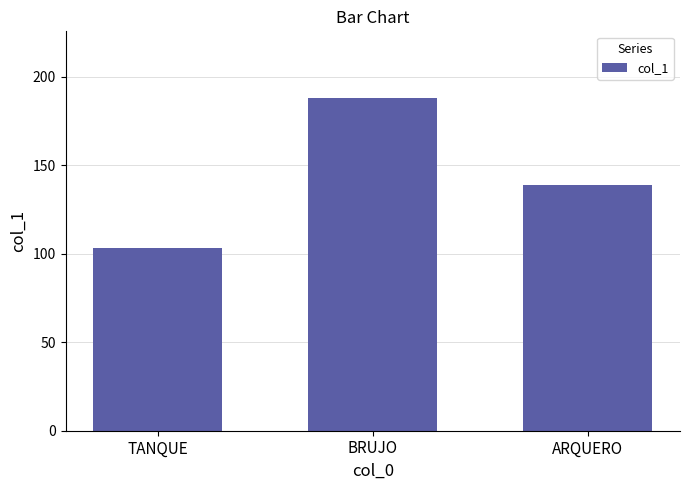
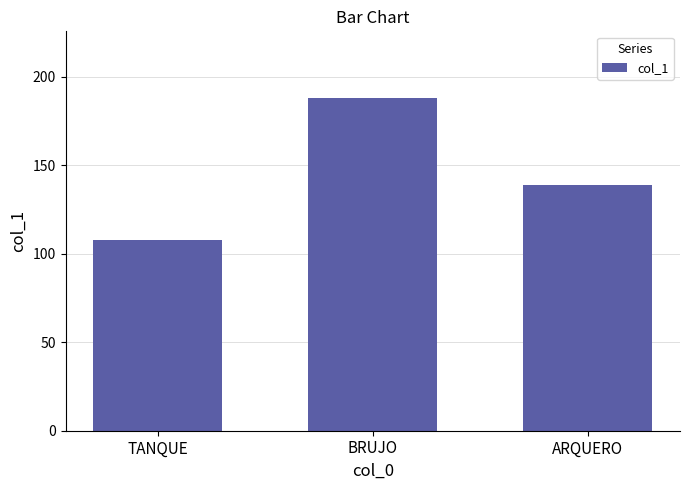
  {
-   "TANQUE": 103,
+   "TANQUE": 108,
    "BRUJO": 188,
    "ARQUERO": 139
  }
